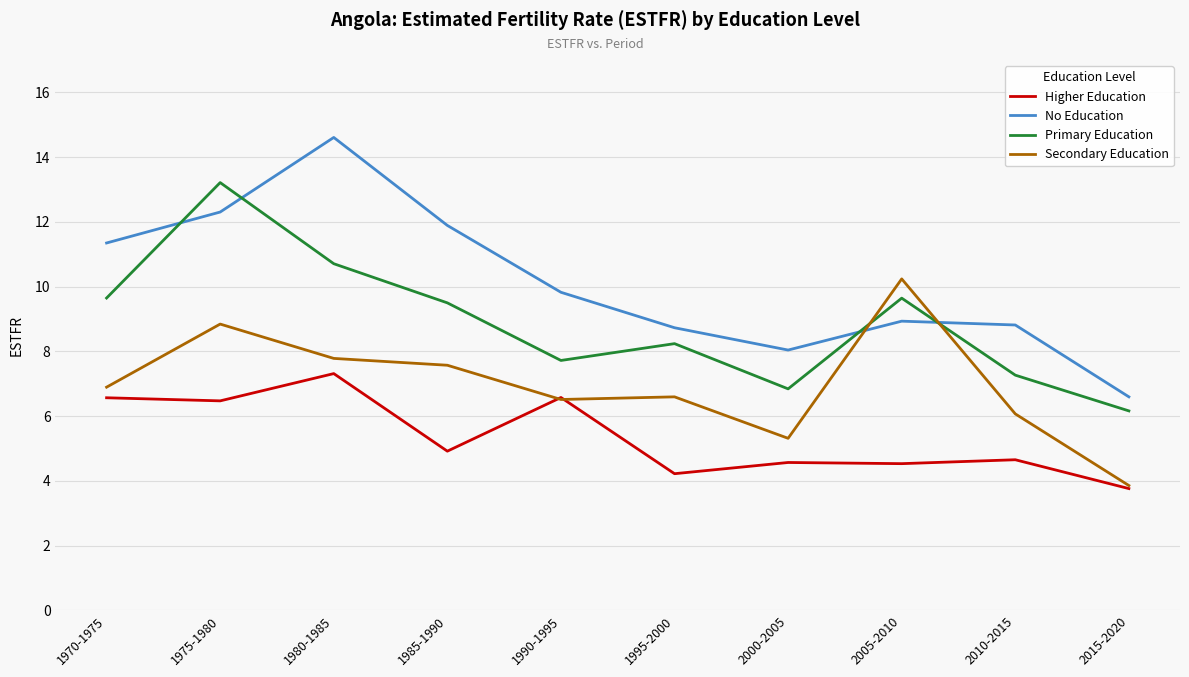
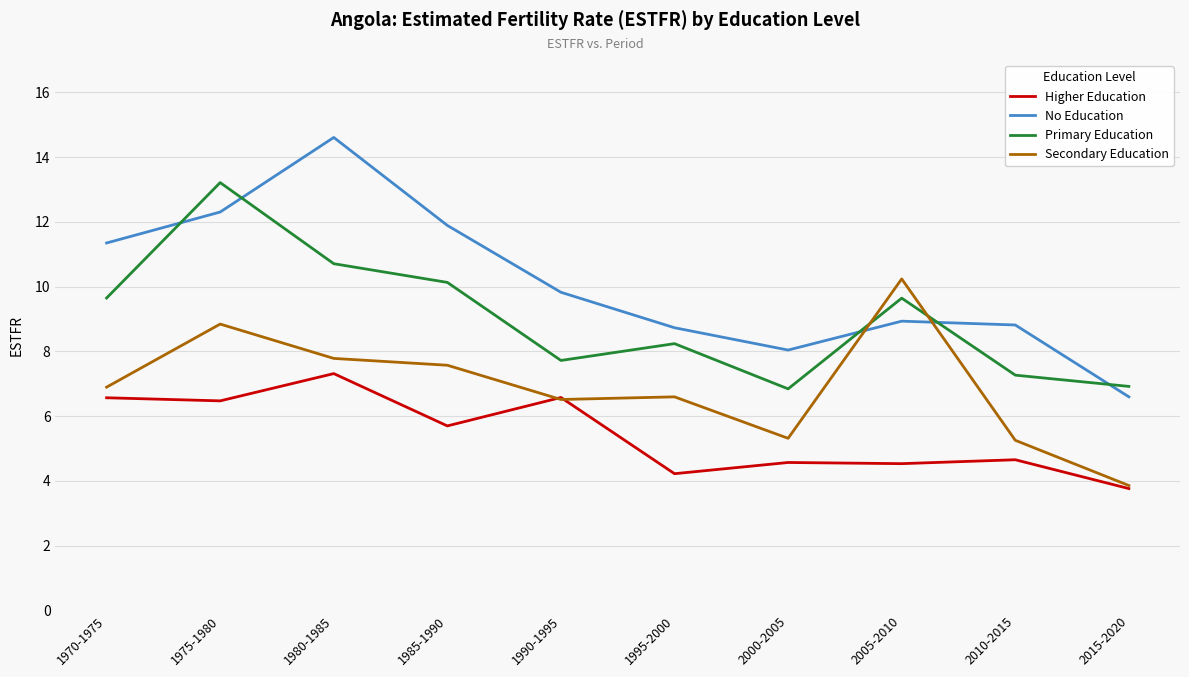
  {
    "Higher Education": {
      "1970-1975": 6.6,
      "1975-1980": 6.5,
      "1980-1985": 7.3,
-     "1985-1990": 4.9,
+     "1985-1990": 5.7,
      "1995-2000": 4.2,
      "2000-2005": 4.6,
      "2005-2010": 4.5,
      "2010-2015": 4.6,
      "2015-2020": 3.8
    },
    "No Education": {
      "1970-1975": 11.3,
      "1975-1980": 12.3,
      "1980-1985": 14.6,
      "1985-1990": 11.9,
      "1990-1995": 9.8,
      "1995-2000": 8.7,
      "2000-2005": 8.0,
      "2005-2010": 8.9,
      "2010-2015": 8.8,
      "2015-2020": 6.6
    },
    "Primary Education": {
      "1970-1975": 9.6,
      "1975-1980": 13.2,
      "1980-1985": 10.7,
-     "1985-1990": 9.5,
+     "1985-1990": 10.1,
      "1990-1995": 7.7,
      "1995-2000": 8.2,
      "2000-2005": 6.8,
      "2005-2010": 9.6,
      "2010-2015": 7.3,
-     "2015-2020": 6.2
+     "2015-2020": 6.9
    },
    "Secondary Education": {
      "1970-1975": 6.9,
      "1975-1980": 8.8,
      "1980-1985": 7.8,
      "1985-1990": 7.6,
      "1995-2000": 6.6,
      "2000-2005": 5.3,
      "2005-2010": 10.2,
-     "2010-2015": 6.1,
+     "2010-2015": 5.3,
      "2015-2020": 3.9
    }
  }
